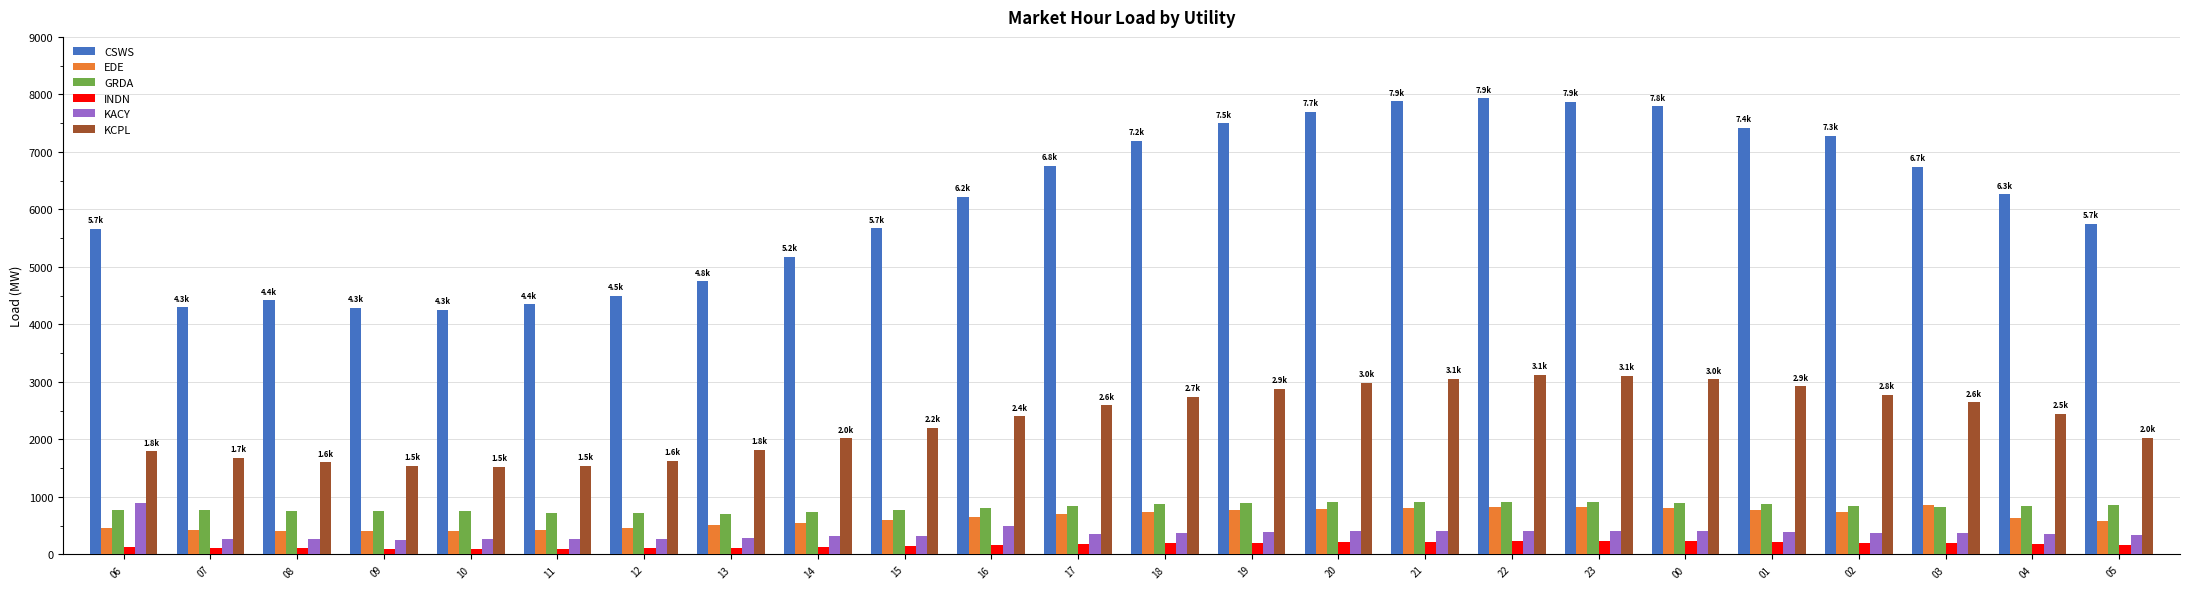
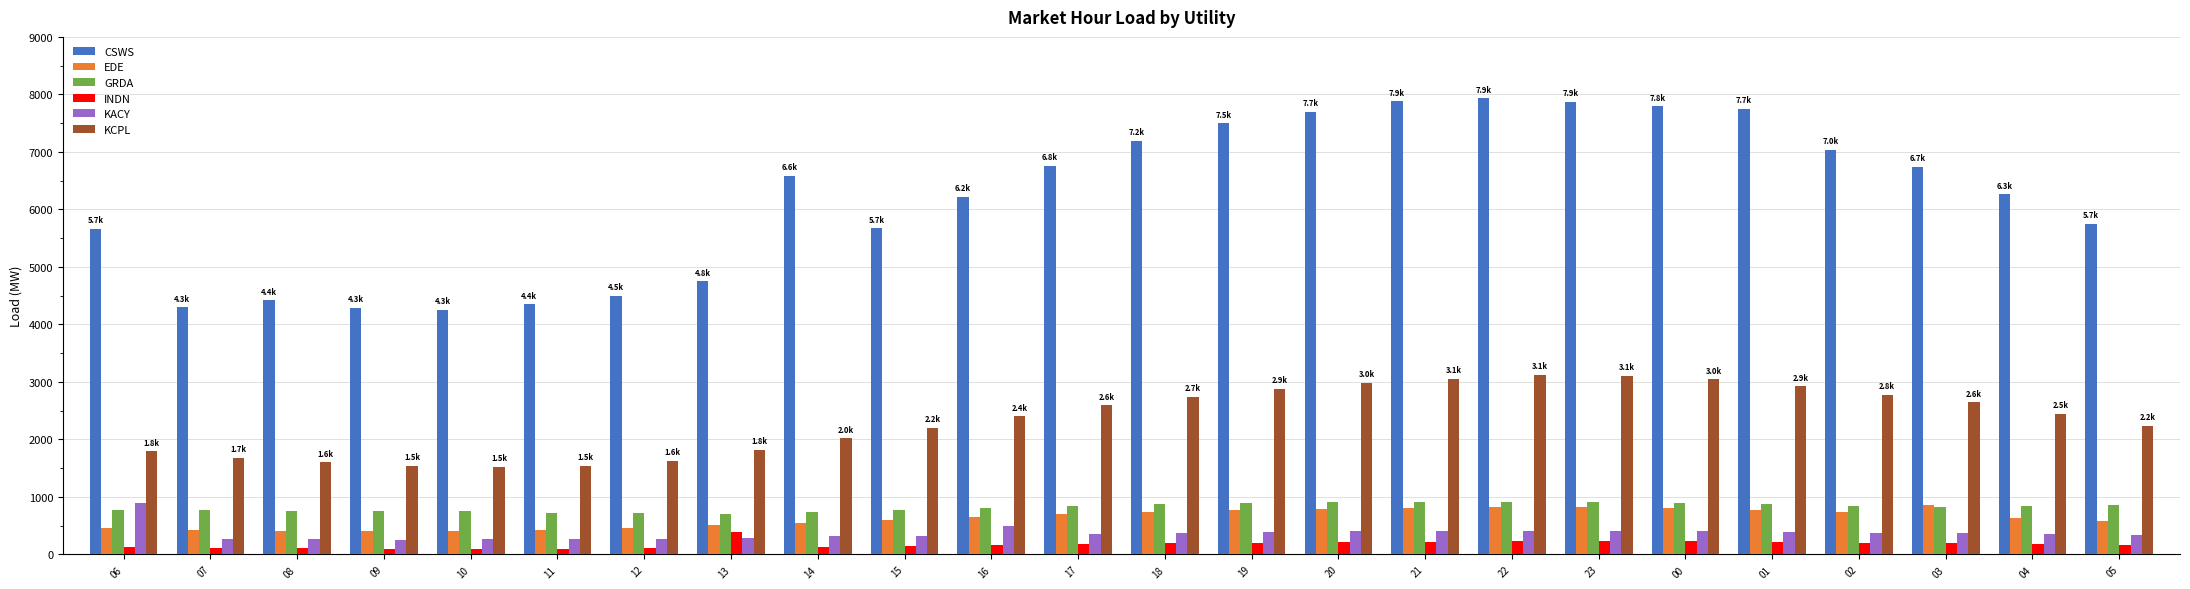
  {
    "CSWS": {
      "06": "5.7k",
      "07": "4.3k",
      "08": "4.4k",
      "09": "4.3k",
      "10": "4.3k",
      "11": "4.4k",
      "12": "4.5k",
      "13": "4.8k",
-     "14": "5.2k",
+     "14": "6.6k",
      "15": "5.7k",
      "16": "6.2k",
      "17": "6.8k",
      "18": "7.2k",
      "19": "7.5k",
      "20": "7.7k",
      "21": "7.9k",
      "22": "7.9k",
      "23": "7.9k",
      "00": "7.8k",
-     "01": "7.4k",
-     "02": "7.3k",
+     "01": "7.7k",
+     "02": "7.0k",
      "03": "6.7k",
      "04": "6.3k",
      "05": "5.7k"
    },
    "EDE": {
      "06": "500",
      "07": "400",
      "08": "400",
      "09": "400",
      "10": "400",
      "11": "400",
      "12": "500",
      "13": "500",
      "14": "600",
      "15": "600",
      "16": "700",
      "17": "700",
      "18": "700",
      "19": "800",
      "20": "800",
      "21": "800",
      "22": "800",
      "23": "800",
      "00": "800",
      "01": "800",
      "02": "700",
      "03": "900",
      "04": "600",
      "05": "600"
    },
    "GRDA": {
      "06": "800",
      "07": "800",
      "08": "800",
      "09": "800",
      "10": "800",
      "11": "700",
      "12": "700",
      "13": "700",
      "14": "700",
      "15": "800",
      "16": "800",
      "17": "800",
      "18": "900",
      "19": "900",
      "20": "900",
      "21": "900",
      "22": "900",
      "23": "900",
      "00": "900",
      "01": "900",
      "02": "800",
      "03": "800",
      "04": "800",
      "05": "900"
    },
    "INDN": {
      "06": "100",
      "07": "100",
      "08": "100",
      "09": "100",
      "10": "100",
      "11": "100",
      "12": "100",
-     "13": "100",
+     "13": "400",
      "14": "100",
      "15": "100",
      "16": "200",
      "17": "200",
      "18": "200",
      "19": "200",
      "20": "200",
      "21": "200",
      "22": "200",
      "23": "200",
      "00": "200",
      "01": "200",
      "02": "200",
      "03": "200",
      "04": "200",
      "05": "200"
    },
    "KACY": {
      "06": "900",
      "07": "300",
      "08": "300",
      "09": "300",
      "10": "300",
      "11": "300",
      "12": "300",
      "13": "300",
      "14": "300",
      "15": "300",
      "16": "500",
      "17": "400",
      "18": "400",
      "19": "400",
      "20": "400",
      "21": "400",
      "22": "400",
      "23": "400",
      "00": "400",
      "01": "400",
      "02": "400",
      "03": "400",
      "04": "400",
      "05": "300"
    },
    "KCPL": {
      "06": "1.8k",
      "07": "1.7k",
      "08": "1.6k",
      "09": "1.5k",
      "10": "1.5k",
      "11": "1.5k",
      "12": "1.6k",
      "13": "1.8k",
      "14": "2.0k",
      "15": "2.2k",
      "16": "2.4k",
      "17": "2.6k",
      "18": "2.7k",
      "19": "2.9k",
      "20": "3.0k",
      "21": "3.1k",
      "22": "3.1k",
      "23": "3.1k",
      "00": "3.0k",
      "01": "2.9k",
      "02": "2.8k",
      "03": "2.6k",
      "04": "2.5k",
-     "05": "2.0k"
+     "05": "2.2k"
    }
  }
